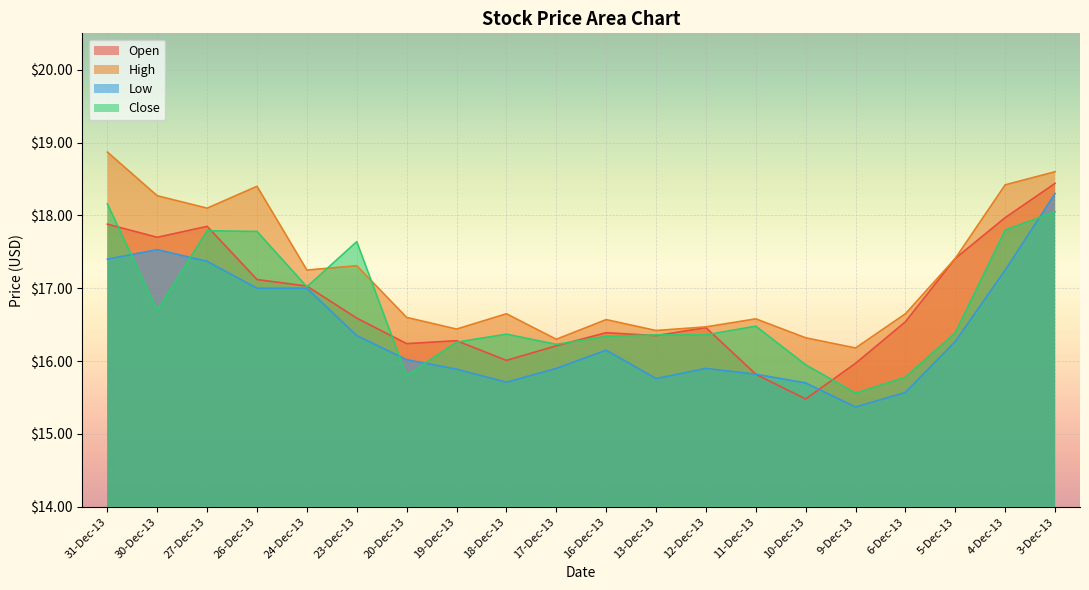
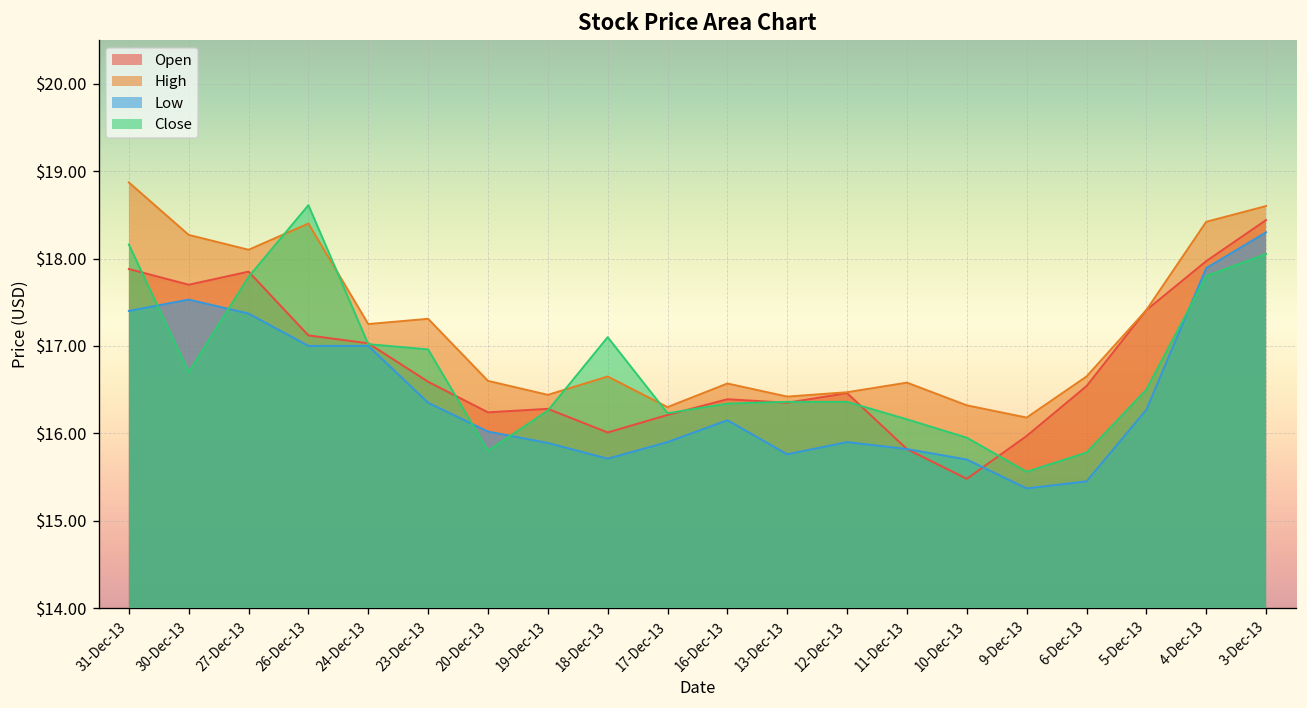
  {
    "Low": {
      "31-Dec-13": "$17.4",
      "30-Dec-13": "$17.5",
      "27-Dec-13": "$17.4",
      "26-Dec-13": "$17.0",
      "23-Dec-13": "$16.4",
      "20-Dec-13": "$16.0",
      "19-Dec-13": "$15.9",
      "18-Dec-13": "$15.7",
      "17-Dec-13": "$15.9",
      "16-Dec-13": "$16.2",
      "13-Dec-13": "$15.8",
      "12-Dec-13": "$15.9",
      "10-Dec-13": "$15.7",
      "9-Dec-13": "$15.4",
-     "6-Dec-13": "$15.6",
+     "6-Dec-13": "$15.5",
      "5-Dec-13": "$16.3",
-     "4-Dec-13": "$17.3",
+     "4-Dec-13": "$17.9",
      "3-Dec-13": "$18.3"
    },
    "Close": {
      "31-Dec-13": "$18.2",
      "30-Dec-13": "$16.7",
      "27-Dec-13": "$17.8",
-     "26-Dec-13": "$17.8",
-     "23-Dec-13": "$17.6",
+     "26-Dec-13": "$18.6",
+     "23-Dec-13": "$17.0",
      "20-Dec-13": "$15.8",
-     "18-Dec-13": "$16.4",
+     "18-Dec-13": "$17.1",
      "16-Dec-13": "$16.3",
      "12-Dec-13": "$16.4",
-     "11-Dec-13": "$16.5",
+     "11-Dec-13": "$16.2",
      "10-Dec-13": "$16.0",
      "9-Dec-13": "$15.6",
      "6-Dec-13": "$15.8",
-     "5-Dec-13": "$16.4",
+     "5-Dec-13": "$16.5",
      "4-Dec-13": "$17.8",
      "3-Dec-13": "$18.1"
    }
  }
